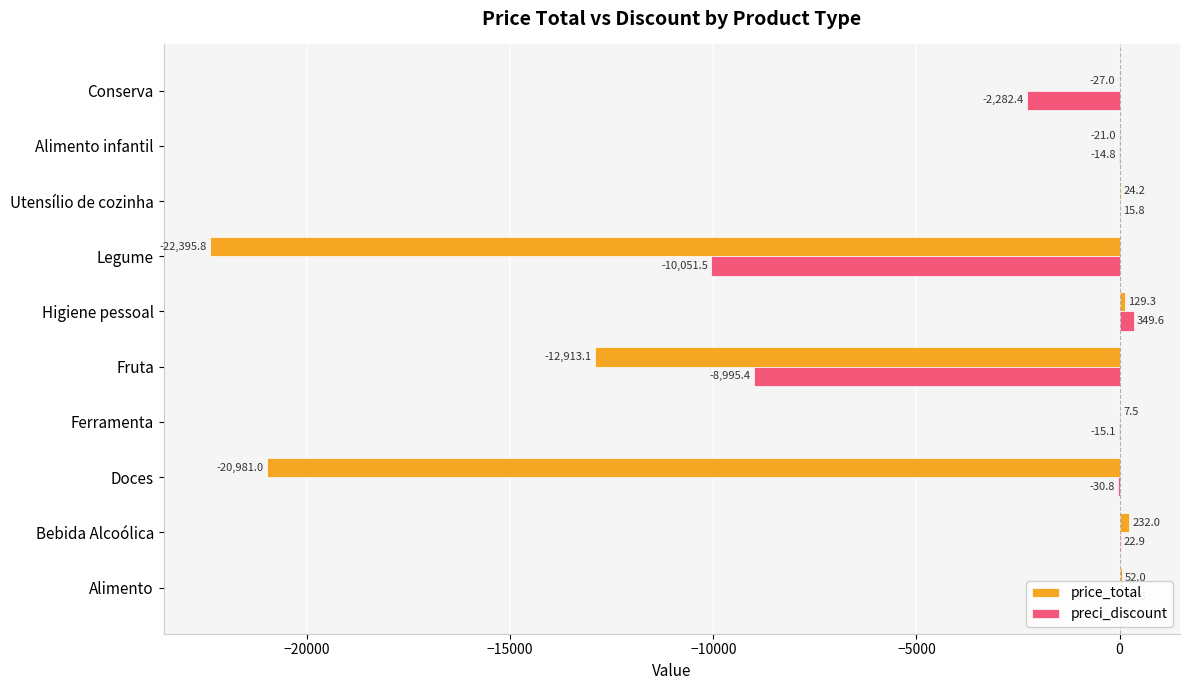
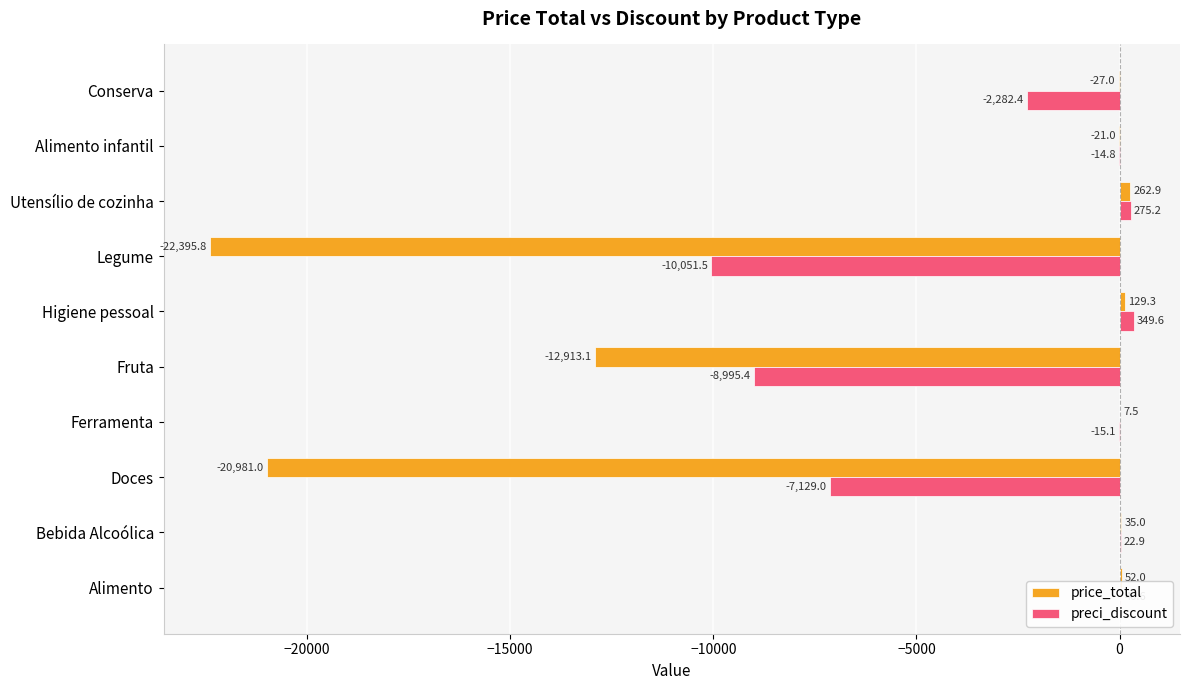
  {
    "price_total": {
      "Conserva": "-27.0",
      "Alimento infantil": "-21.0",
-     "Utensílio de cozinha": "24.2",
+     "Utensílio de cozinha": "262.9",
      "Legume": "-22,395.8",
      "Higiene pessoal": "129.3",
      "Fruta": "-12,913.1",
      "Ferramenta": "7.5",
      "Doces": "-20,981.0",
-     "Bebida Alcoólica": "232.0"
+     "Bebida Alcoólica": "35.0"
    },
    "preci_discount": {
      "Conserva": "-2,282.4",
      "Alimento infantil": "-14.8",
-     "Utensílio de cozinha": "15.8",
+     "Utensílio de cozinha": "275.2",
      "Legume": "-10,051.5",
      "Higiene pessoal": "349.6",
      "Fruta": "-8,995.4",
      "Ferramenta": "-15.1",
-     "Doces": "-30.8",
+     "Doces": "-7,129.0",
      "Bebida Alcoólica": "22.9"
    }
  }
